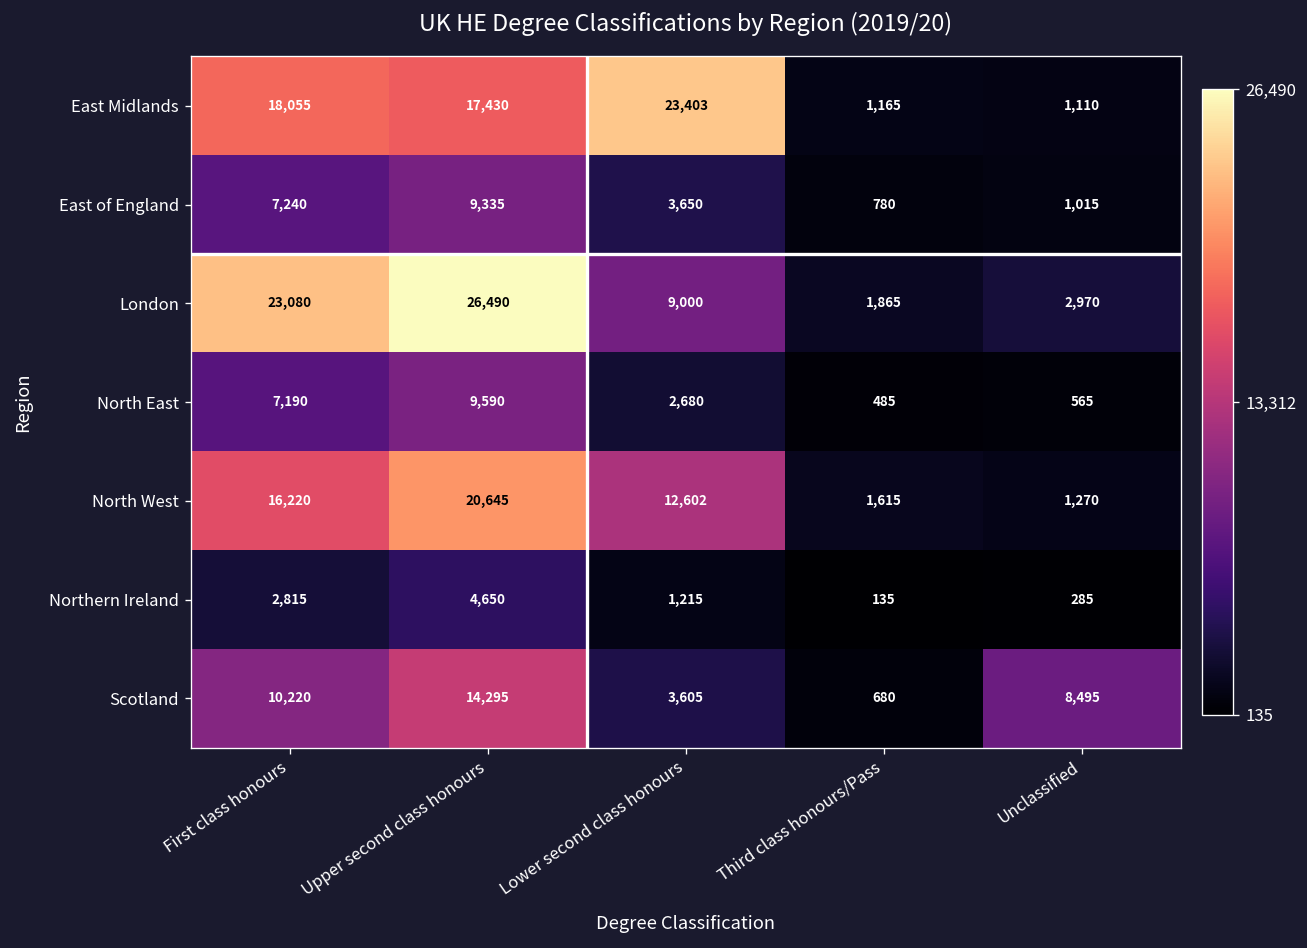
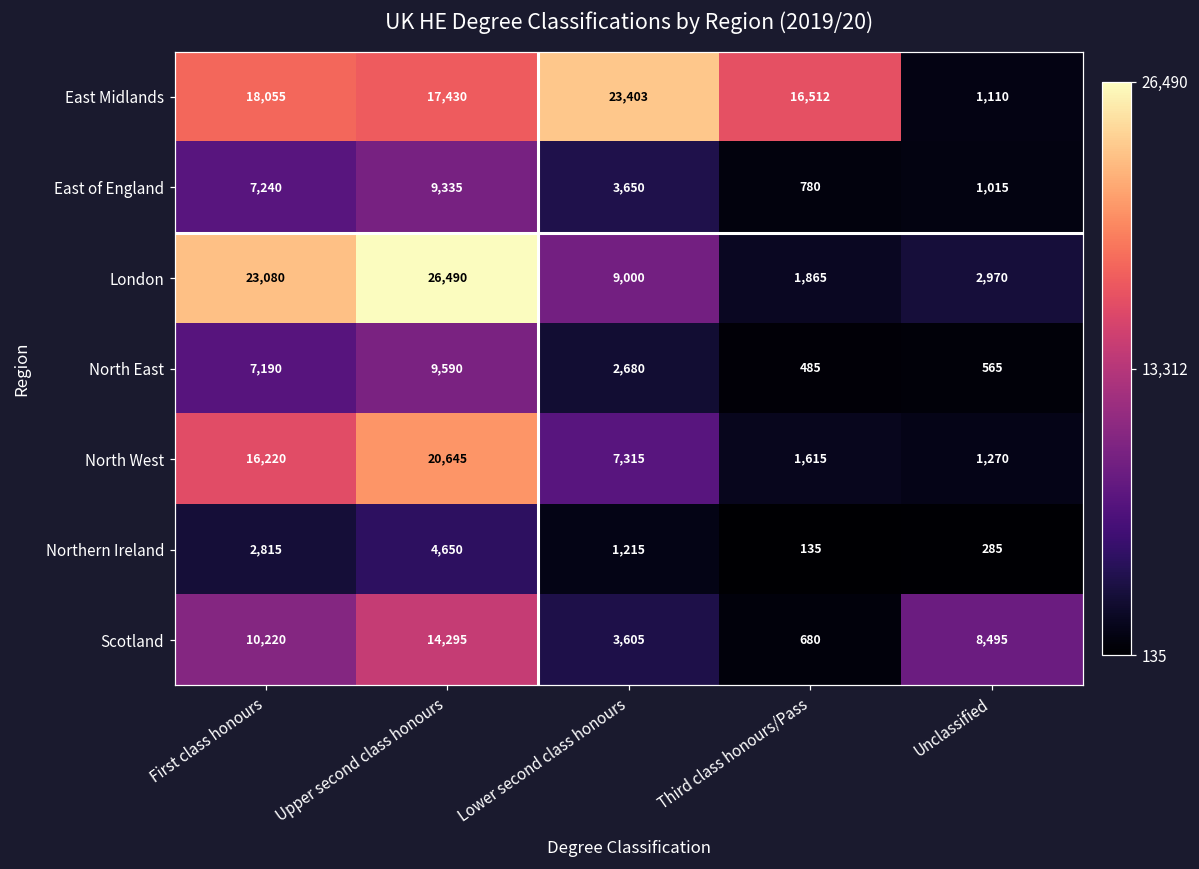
  {
    "East Midlands": {
      "First class honours": "18,055",
      "Upper second class honours": "17,430",
      "Lower second class honours": "23,403",
-     "Third class honours/Pass": "1,165",
+     "Third class honours/Pass": "16,512",
      "Unclassified": "1,110"
    },
    "East of England": {
      "First class honours": "7,240",
      "Upper second class honours": "9,335",
      "Lower second class honours": "3,650",
      "Third class honours/Pass": "780",
      "Unclassified": "1,015"
    },
    "London": {
      "First class honours": "23,080",
      "Upper second class honours": "26,490",
      "Lower second class honours": "9,000",
      "Third class honours/Pass": "1,865",
      "Unclassified": "2,970"
    },
    "North East": {
      "First class honours": "7,190",
      "Upper second class honours": "9,590",
      "Lower second class honours": "2,680",
      "Third class honours/Pass": "485",
      "Unclassified": "565"
    },
    "North West": {
      "First class honours": "16,220",
      "Upper second class honours": "20,645",
-     "Lower second class honours": "12,602",
+     "Lower second class honours": "7,315",
      "Third class honours/Pass": "1,615",
      "Unclassified": "1,270"
    },
    "Northern Ireland": {
      "First class honours": "2,815",
      "Upper second class honours": "4,650",
      "Lower second class honours": "1,215",
      "Third class honours/Pass": "135",
      "Unclassified": "285"
    },
    "Scotland": {
      "First class honours": "10,220",
      "Upper second class honours": "14,295",
      "Lower second class honours": "3,605",
      "Third class honours/Pass": "680",
      "Unclassified": "8,495"
    }
  }
